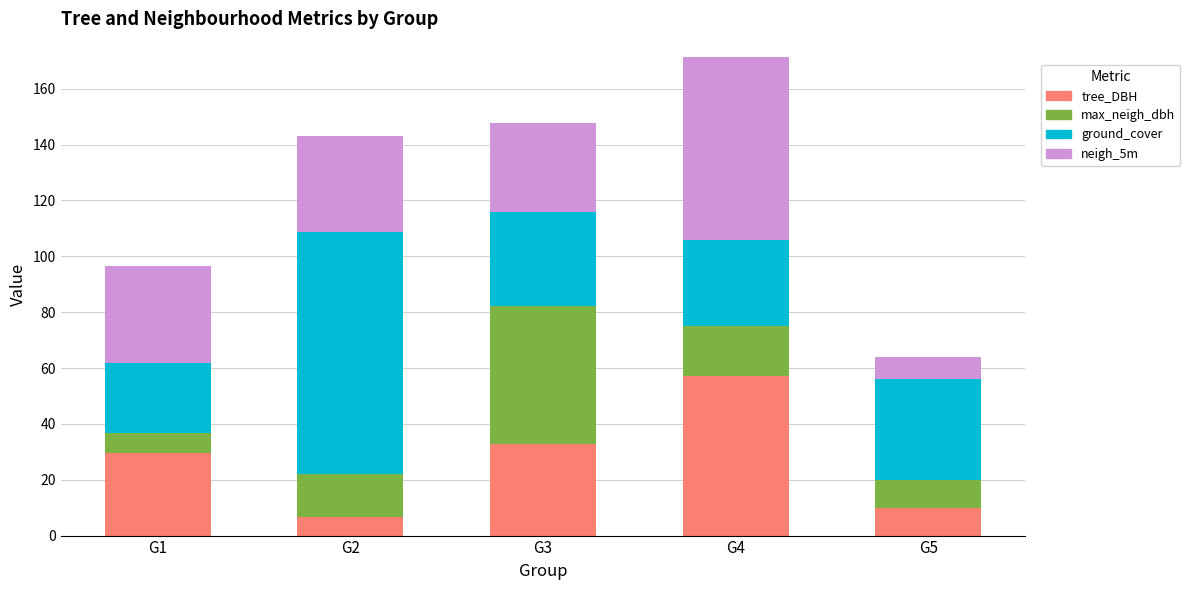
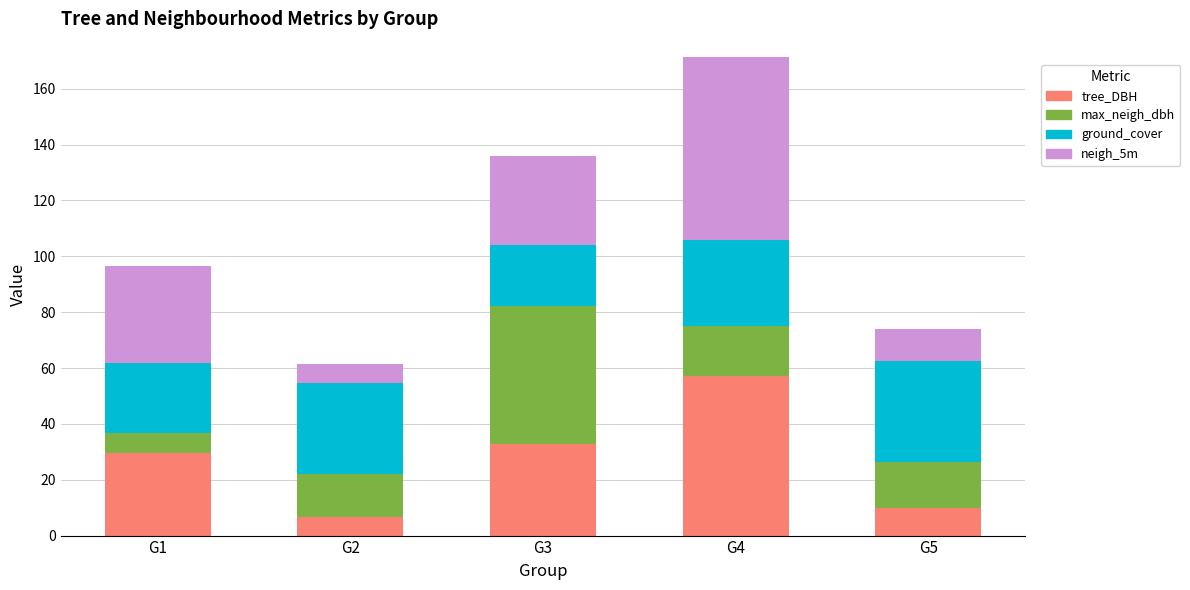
  {
    "tree_DBH": {
      "G1": 29,
      "G2": 7,
      "G3": 33,
      "G4": 57,
      "G5": 10
    },
    "max_neigh_dbh": {
      "G1": 7,
      "G2": 15,
      "G3": 49,
      "G4": 18,
-     "G5": 10
+     "G5": 17
    },
    "ground_cover": {
      "G1": 25,
-     "G2": 87,
-     "G3": 33,
+     "G2": 33,
+     "G3": 22,
      "G4": 31,
      "G5": 36
    },
    "neigh_5m": {
      "G1": 35,
-     "G2": 34,
+     "G2": 7,
      "G3": 32,
      "G4": 65,
-     "G5": 8
+     "G5": 12
    }
  }
